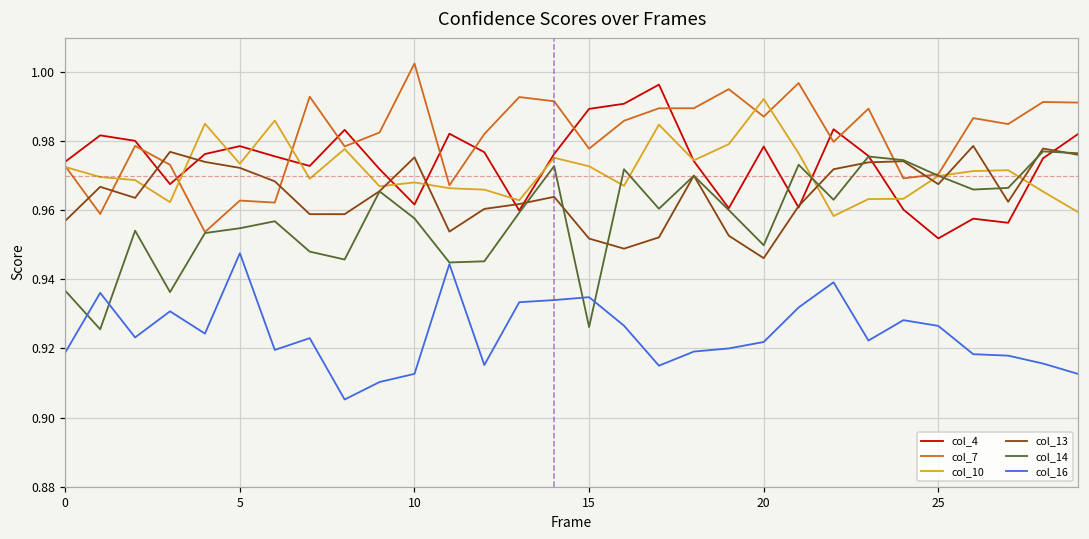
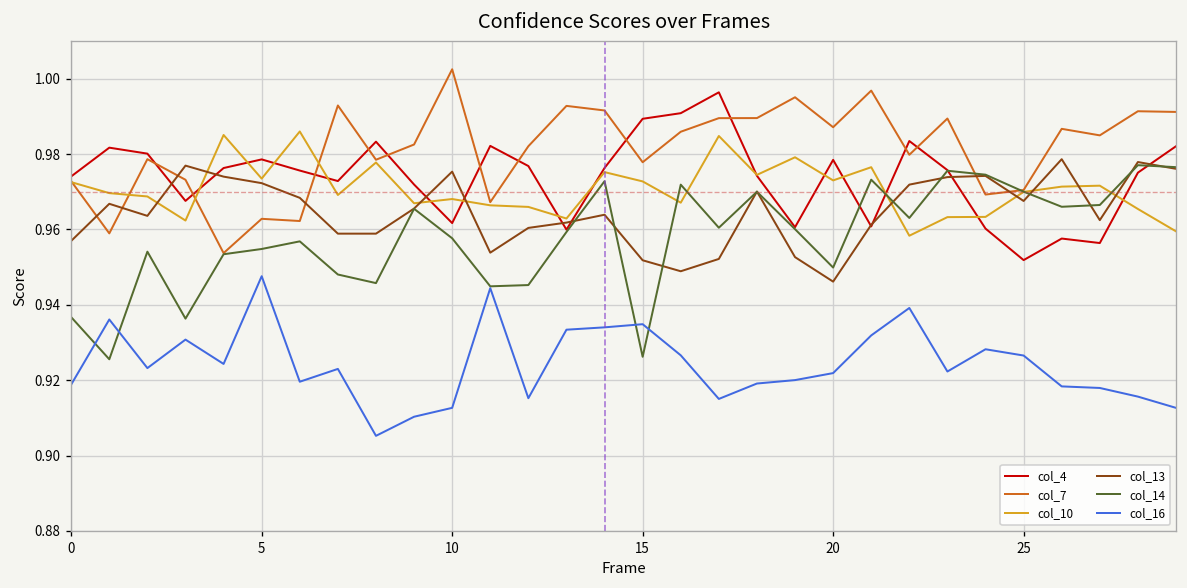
  {
    "col_4": {
      "0": 0.974,
      "5": 0.979,
      "10": 0.962,
      "15": 0.989,
      "20": 0.978,
      "25": 0.952
    },
    "col_7": {
      "5": 0.963,
      "10": 1.002,
      "15": 0.978,
      "20": 0.987
    },
    "col_10": {
      "5": 0.973,
      "10": 0.968,
      "15": 0.973,
-     "20": 0.992
+     "20": 0.973
    },
    "col_13": {
      "0": 0.957,
      "5": 0.972,
      "10": 0.975,
      "15": 0.952,
      "20": 0.946,
      "25": 0.968
    },
    "col_14": {
      "0": 0.937,
      "5": 0.955,
      "10": 0.958,
      "15": 0.926,
      "20": 0.950
    },
    "col_16": {
      "0": 0.919,
      "5": 0.948,
      "10": 0.913,
      "15": 0.935,
      "20": 0.922,
      "25": 0.927
    }
  }
